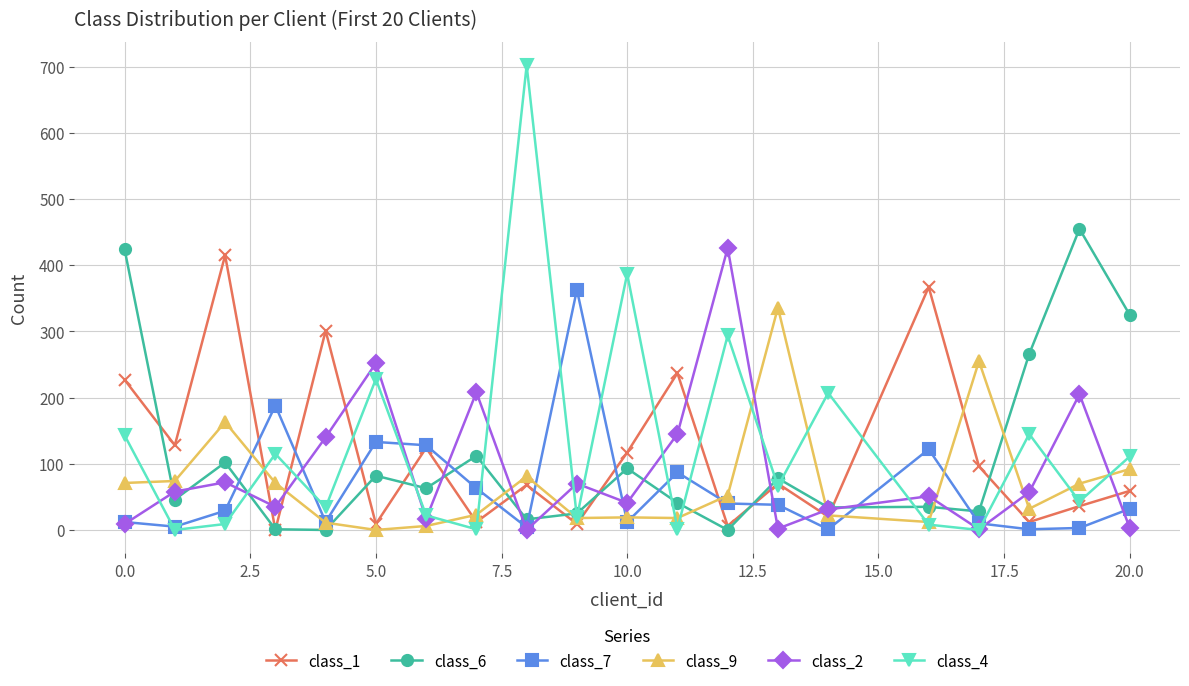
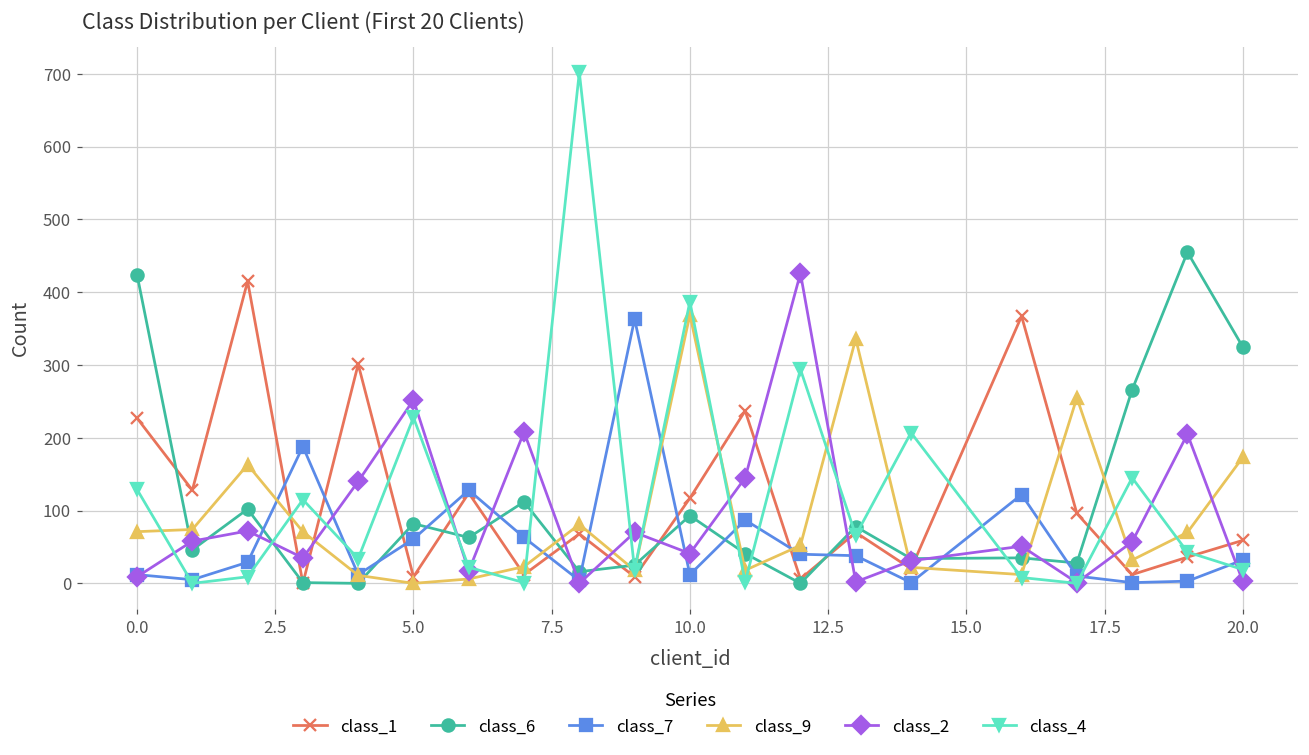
  {
    "class_1": {
      "0.0": 230,
      "5.0": 10,
      "10.0": 120,
      "20.0": 60
    },
    "class_6": {
      "0.0": 420,
      "5.0": 80,
      "10.0": 90,
      "20.0": 330
    },
    "class_7": {
-     "5.0": 130,
+     "5.0": 60,
      "10.0": 10,
      "20.0": 30
    },
    "class_9": {
      "0.0": 70,
      "5.0": 0,
-     "10.0": 20,
-     "20.0": 90
+     "10.0": 370,
+     "20.0": 170
    },
    "class_2": {
      "5.0": 250,
      "10.0": 40,
      "20.0": 0
    },
    "class_4": {
-     "0.0": 140,
+     "0.0": 130,
      "5.0": 230,
      "10.0": 390,
-     "20.0": 110
+     "20.0": 20
    }
  }
